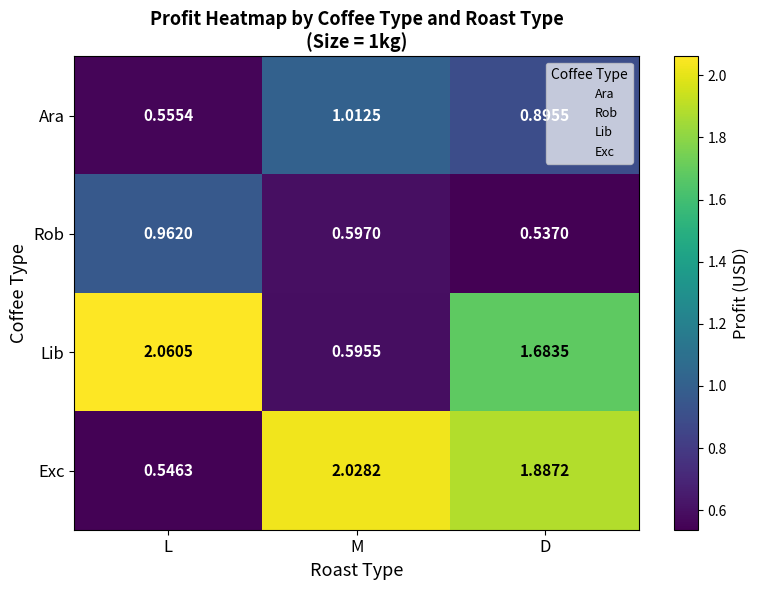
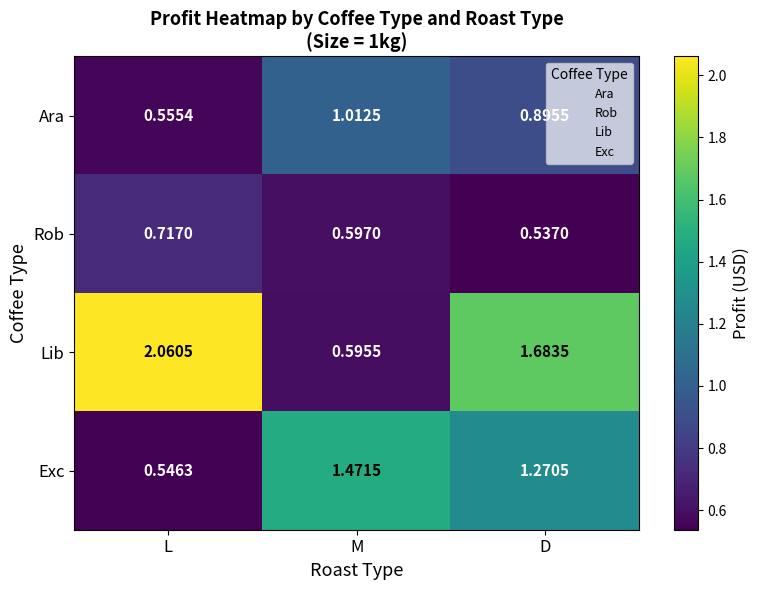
  {
    "Rob": {
-     "L": 0.9620
+     "L": 0.7170
    },
    "Exc": {
-     "M": 2.0282,
-     "D": 1.8872
+     "M": 1.4715,
+     "D": 1.2705
    }
  }
